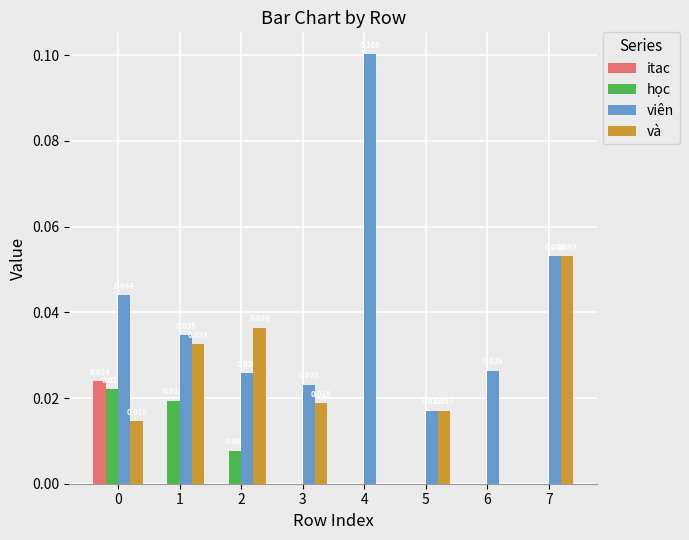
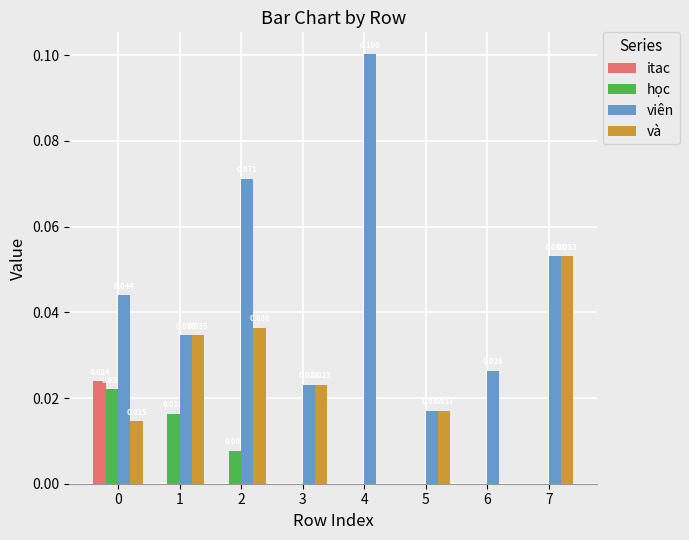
  {
    "itac": {
      "0": 0.024,
      "1": 0.000,
      "2": 0.000,
      "3": 0.000,
      "4": 0.000,
      "5": 0.000,
      "6": 0.000,
      "7": 0.000
    },
    "học": {
      "0": 0.022,
-     "1": 0.019,
+     "1": 0.016,
      "2": 0.008,
      "3": 0.000,
      "4": 0.000,
      "5": 0.000,
      "6": 0.000,
      "7": 0.000
    },
    "viên": {
      "0": 0.044,
      "1": 0.035,
-     "2": 0.026,
+     "2": 0.071,
      "3": 0.023,
      "4": 0.100,
      "5": 0.017,
      "6": 0.026,
      "7": 0.053
    },
    "và": {
      "0": 0.015,
-     "1": 0.033,
+     "1": 0.035,
      "2": 0.036,
-     "3": 0.019,
+     "3": 0.023,
      "4": 0.000,
      "5": 0.017,
      "6": 0.000,
      "7": 0.053
    }
  }
